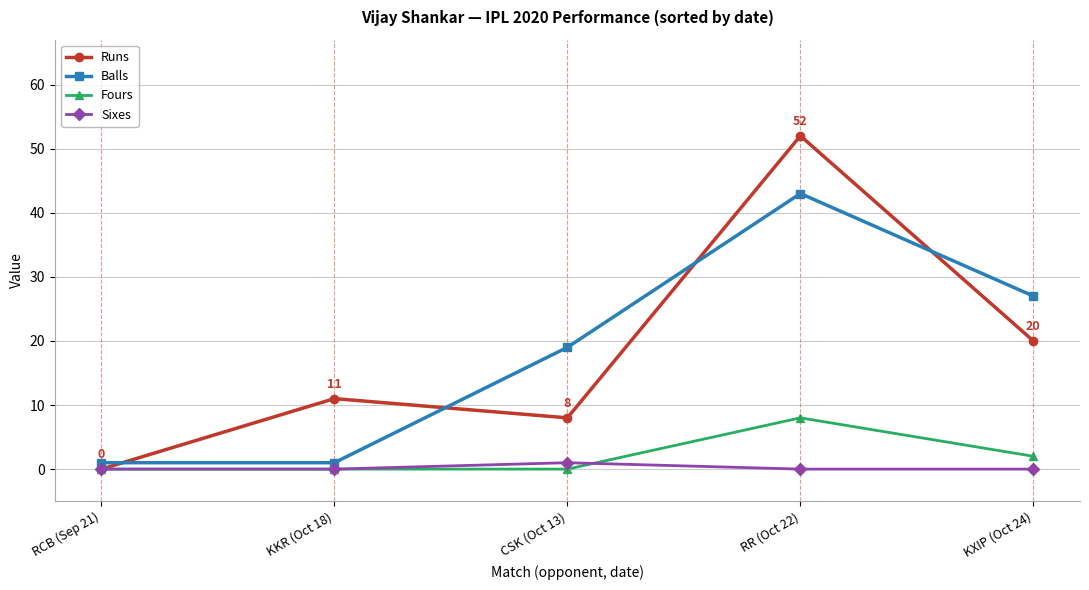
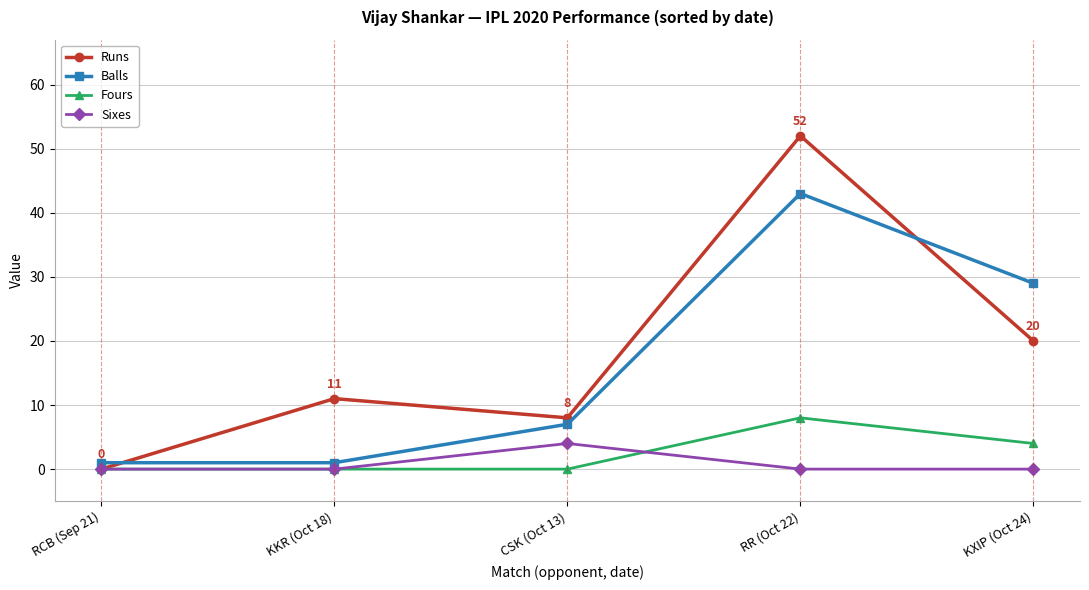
  {
    "Runs": {
      "KKR (Oct 18)": 11,
      "CSK (Oct 13)": 8,
      "RR (Oct 22)": 52,
      "KXIP (Oct 24)": 20
    },
    "Balls": {
      "KKR (Oct 18)": 1,
-     "CSK (Oct 13)": 19,
+     "CSK (Oct 13)": 7,
      "RR (Oct 22)": 43,
-     "KXIP (Oct 24)": 27
+     "KXIP (Oct 24)": 29
    },
    "Fours": {
      "CSK (Oct 13)": 0,
      "RR (Oct 22)": 8,
-     "KXIP (Oct 24)": 2
+     "KXIP (Oct 24)": 4
    },
    "Sixes": {
-     "CSK (Oct 13)": 1,
+     "CSK (Oct 13)": 4,
      "RR (Oct 22)": 0,
      "KXIP (Oct 24)": 0
    }
  }
